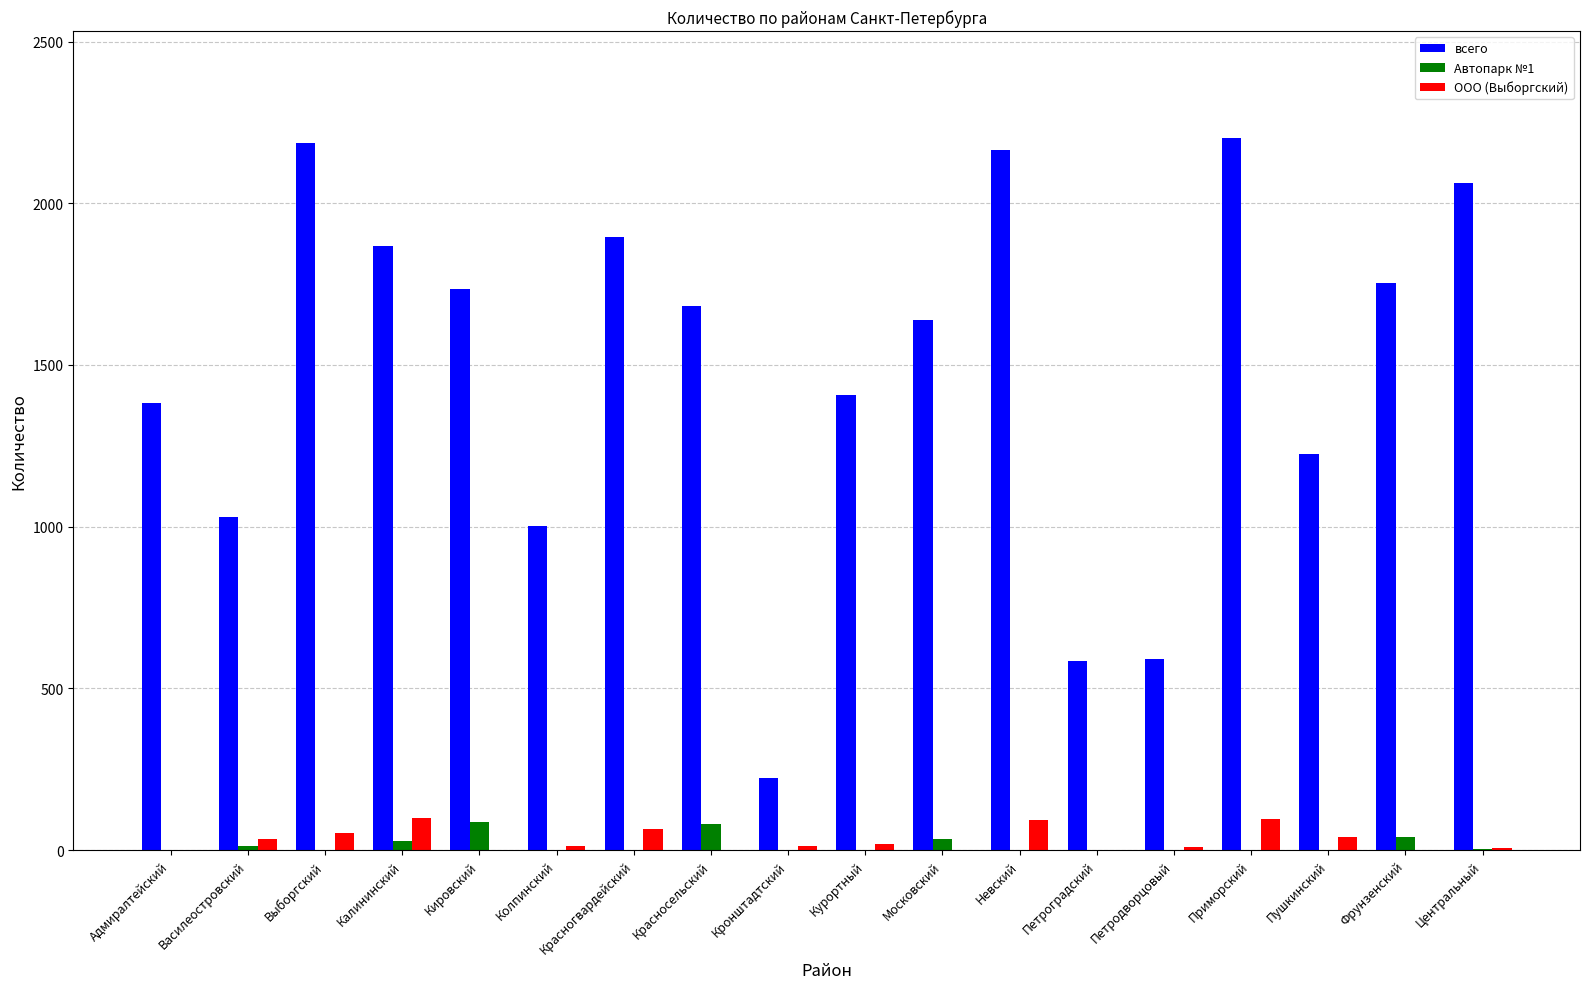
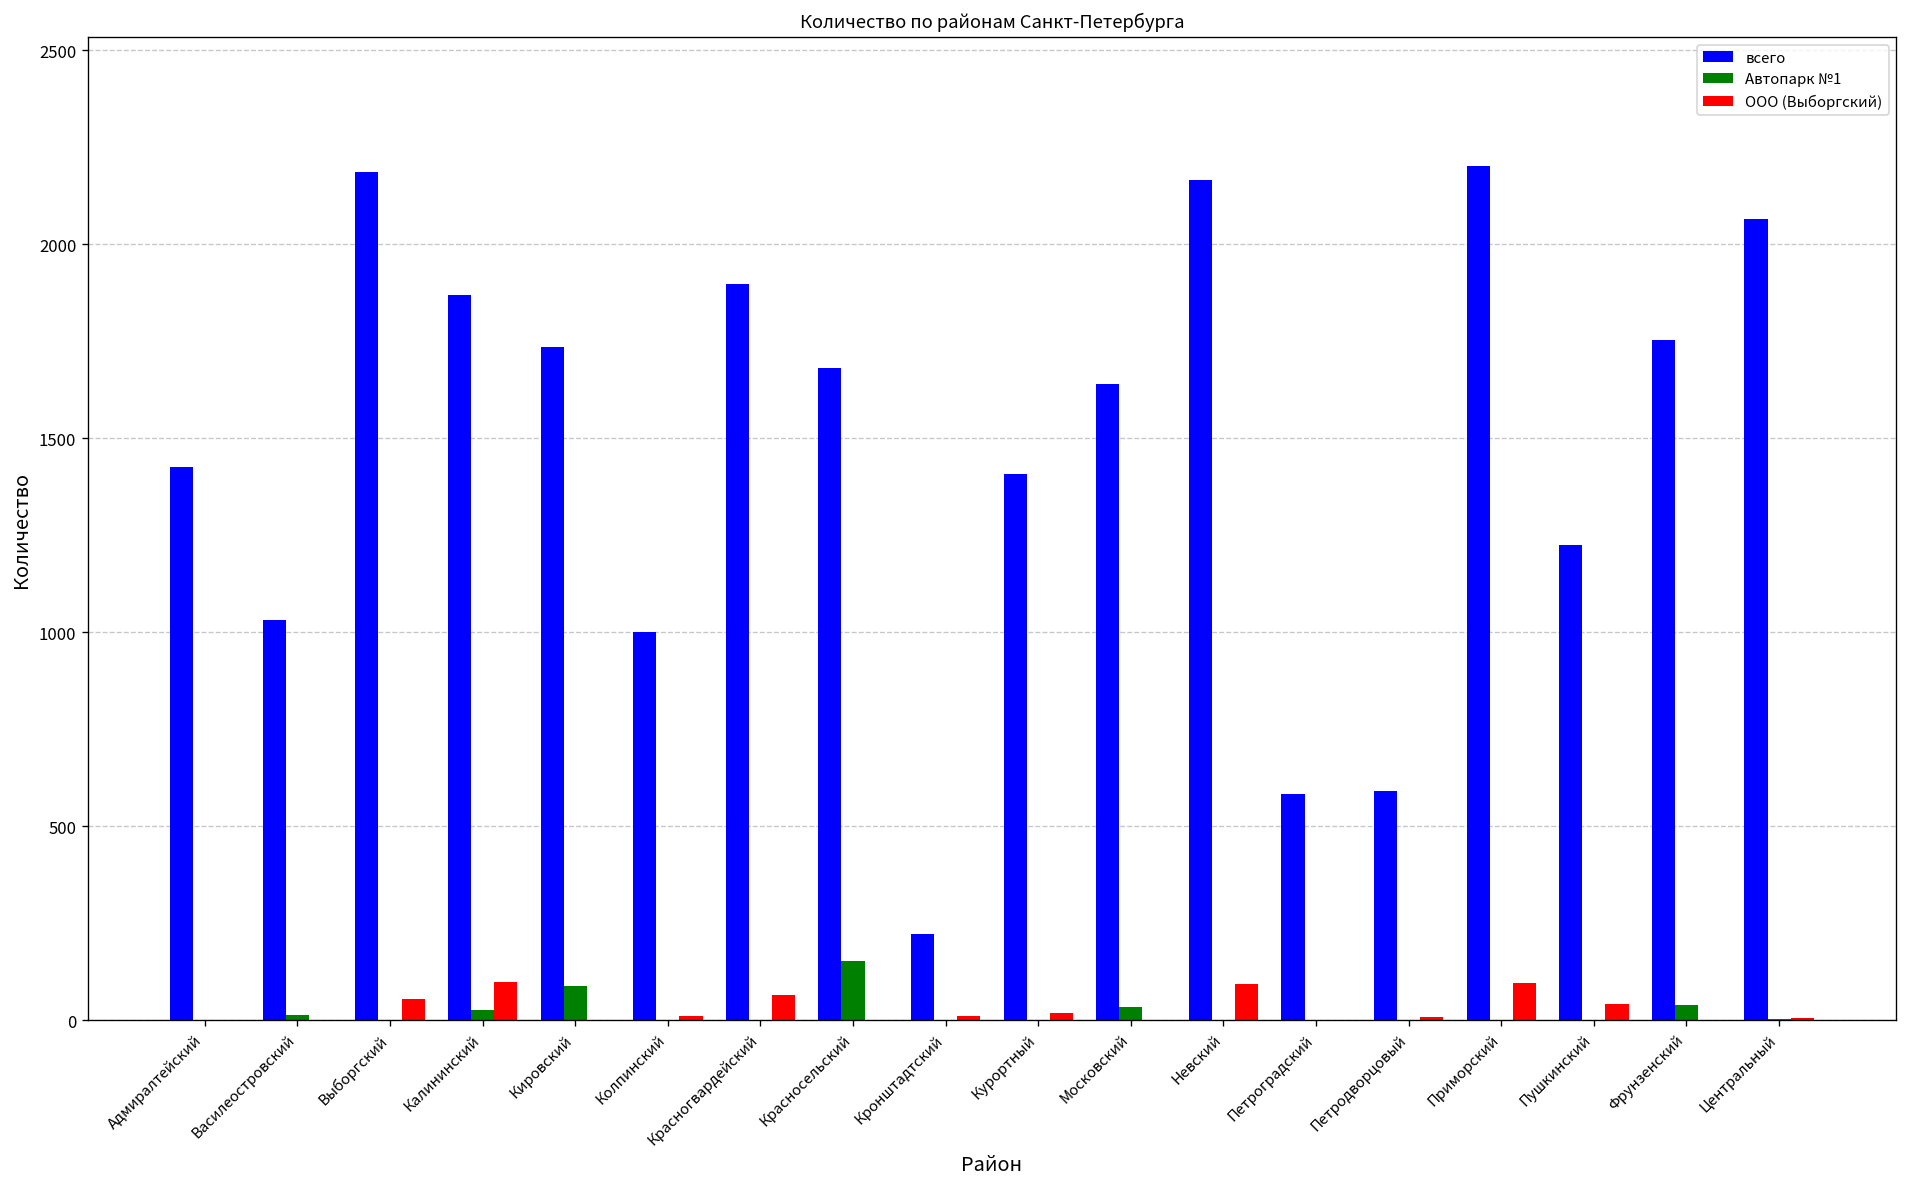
  {
    "всего": {
-     "Адмиралтейский": 1380,
+     "Адмиралтейский": 1430,
      "Василеостровский": 1030,
      "Выборгский": 2190,
      "Калининский": 1870,
      "Кировский": 1730,
      "Колпинский": 1000,
      "Красногвардейский": 1900,
      "Красносельский": 1680,
      "Кронштадтский": 220,
      "Курортный": 1410,
      "Московский": 1640,
      "Невский": 2170,
      "Петроградский": 580,
      "Петродворцовый": 590,
      "Приморский": 2200,
      "Пушкинский": 1230,
      "Фрунзенский": 1750,
      "Центральный": 2060
    },
    "Автопарк №1": {
      "Василеостровский": 10,
      "Выборгский": 0,
      "Калининский": 30,
      "Кировский": 90,
      "Колпинский": 0,
      "Красногвардейский": 0,
-     "Красносельский": 80,
+     "Красносельский": 150,
      "Кронштадтский": 0,
      "Курортный": 0,
      "Московский": 30,
      "Невский": 0,
      "Петроградский": 0,
      "Петродворцовый": 0,
      "Приморский": 0,
      "Пушкинский": 0,
      "Фрунзенский": 40
    },
    "ООО (Выборгский)": {
      "Адмиралтейский": 0,
-     "Василеостровский": 40,
+     "Василеостровский": 0,
      "Выборгский": 50,
      "Калининский": 100,
      "Кировский": 0,
      "Колпинский": 10,
      "Красногвардейский": 70,
      "Красносельский": 0,
      "Кронштадтский": 10,
      "Курортный": 20,
      "Московский": 0,
      "Невский": 90,
      "Петродворцовый": 10,
      "Приморский": 100,
      "Пушкинский": 40,
      "Фрунзенский": 0
    }
  }
